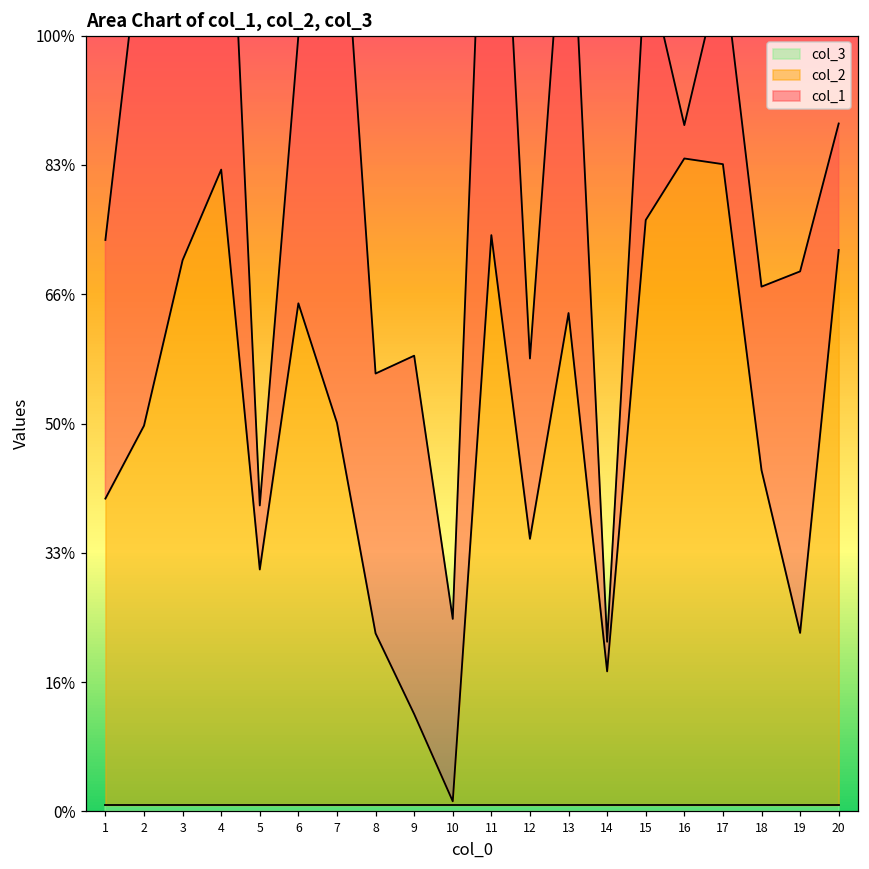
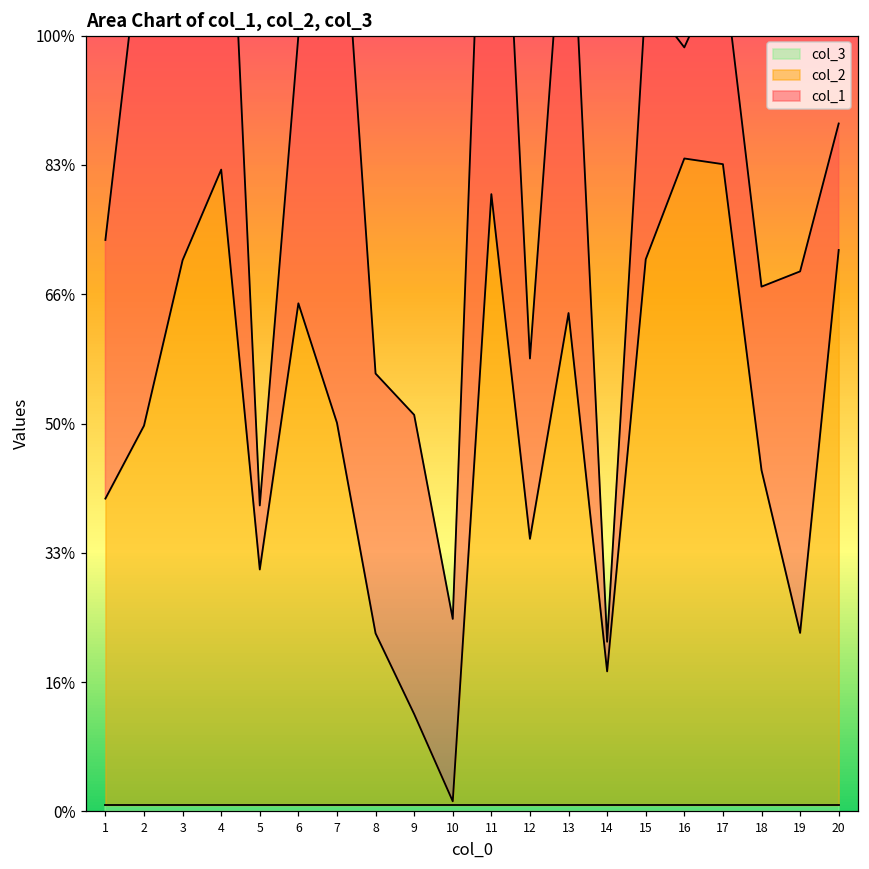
  {
    "col_3": {
      "1": "1%",
      "2": "1%",
      "3": "1%",
      "4": "1%",
      "5": "1%",
      "6": "1%",
      "7": "1%",
      "8": "1%",
      "9": "1%",
      "10": "1%",
      "11": "1%",
      "12": "1%",
      "13": "1%",
      "14": "1%",
      "15": "1%",
      "16": "1%",
      "17": "1%",
      "18": "1%",
      "19": "1%",
      "20": "1%"
    },
    "col_2": {
      "6": "65%",
-     "11": "74%",
-     "15": "76%",
+     "11": "80%",
+     "15": "71%",
      "17": "83%",
      "20": "72%"
    },
    "col_1": {
-     "9": "46%",
-     "16": "4%"
+     "9": "39%",
+     "16": "14%"
    }
  }
